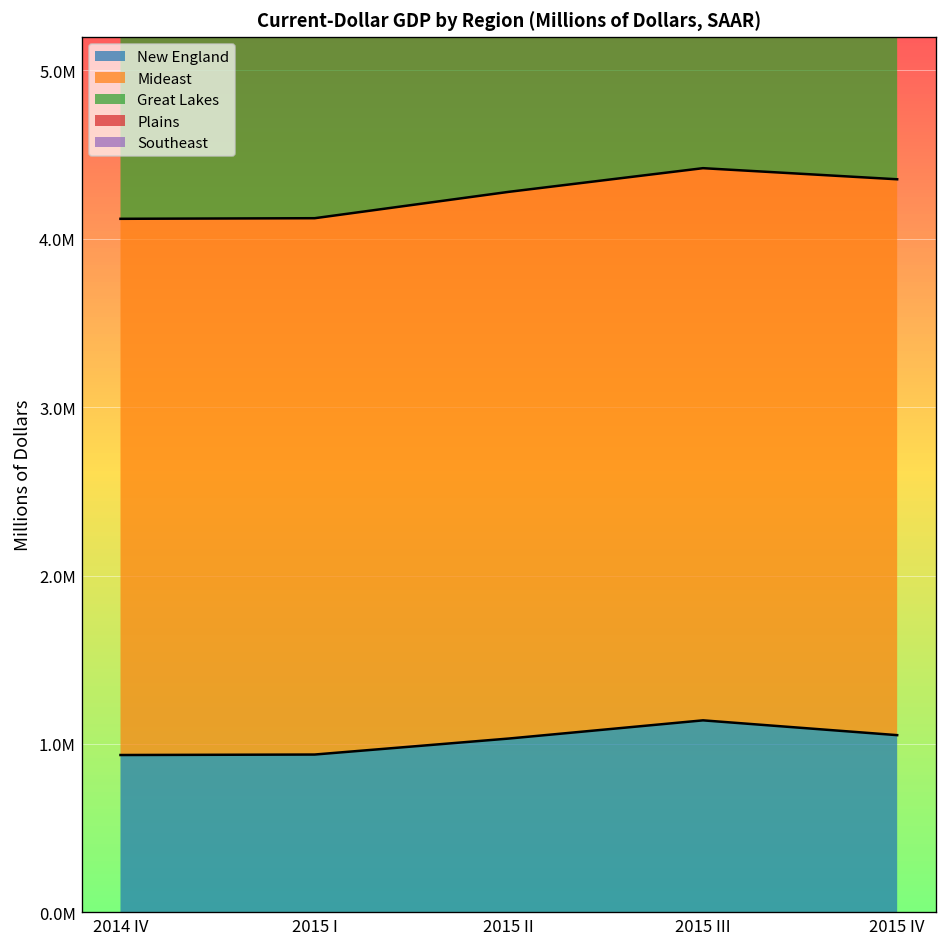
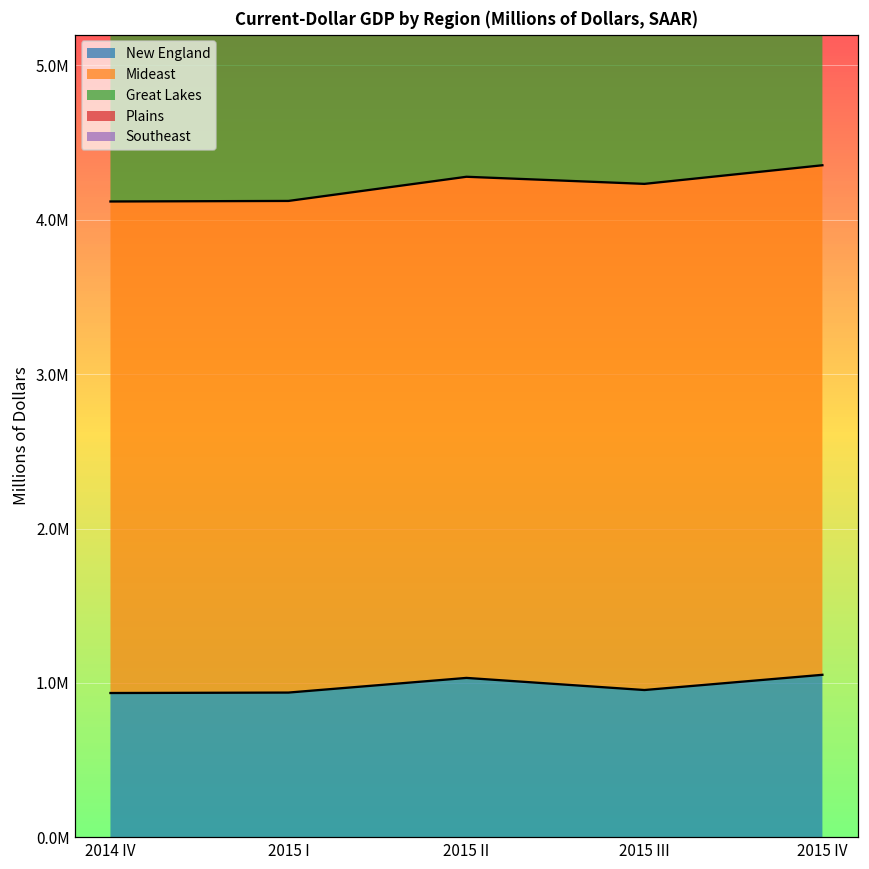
  {
    "New England": {
      "2014 IV": 930000,
      "2015 I": 940000,
      "2015 II": 1030000,
-     "2015 III": 1140000,
+     "2015 III": 950000,
      "2015 IV": 1050000
    },
    "Mideast": {
      "2014 IV": 3180000,
      "2015 I": 3180000,
      "2015 II": 3250000,
      "2015 III": 3280000,
      "2015 IV": 3300000
    }
  }
